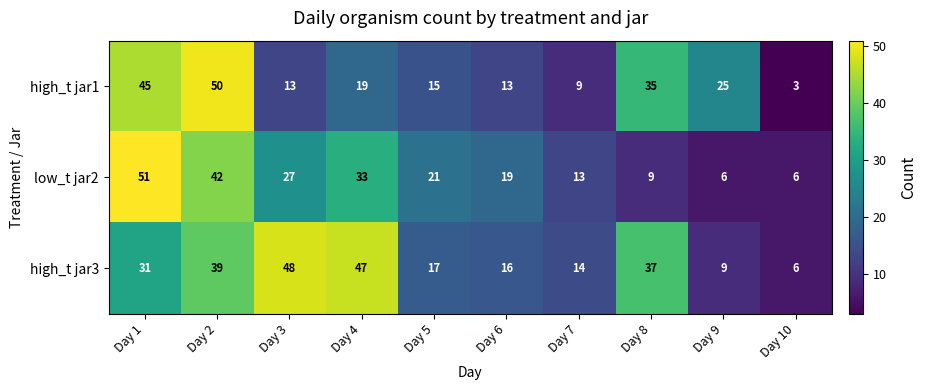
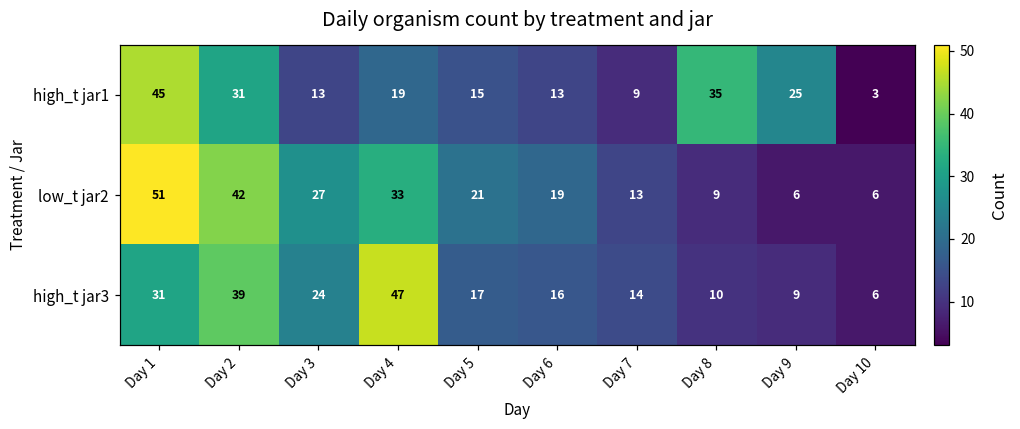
  {
    "high_t jar1": {
      "Day 1": 45,
-     "Day 2": 50,
+     "Day 2": 31,
      "Day 3": 13,
      "Day 4": 19,
      "Day 5": 15,
      "Day 6": 13,
      "Day 7": 9,
      "Day 8": 35,
      "Day 9": 25,
      "Day 10": 3
    },
    "low_t jar2": {
      "Day 1": 51,
      "Day 2": 42,
      "Day 3": 27,
      "Day 4": 33,
      "Day 5": 21,
      "Day 6": 19,
      "Day 7": 13,
      "Day 8": 9,
      "Day 9": 6,
      "Day 10": 6
    },
    "high_t jar3": {
      "Day 1": 31,
      "Day 2": 39,
-     "Day 3": 48,
+     "Day 3": 24,
      "Day 4": 47,
      "Day 5": 17,
      "Day 6": 16,
      "Day 7": 14,
-     "Day 8": 37,
+     "Day 8": 10,
      "Day 9": 9,
      "Day 10": 6
    }
  }
